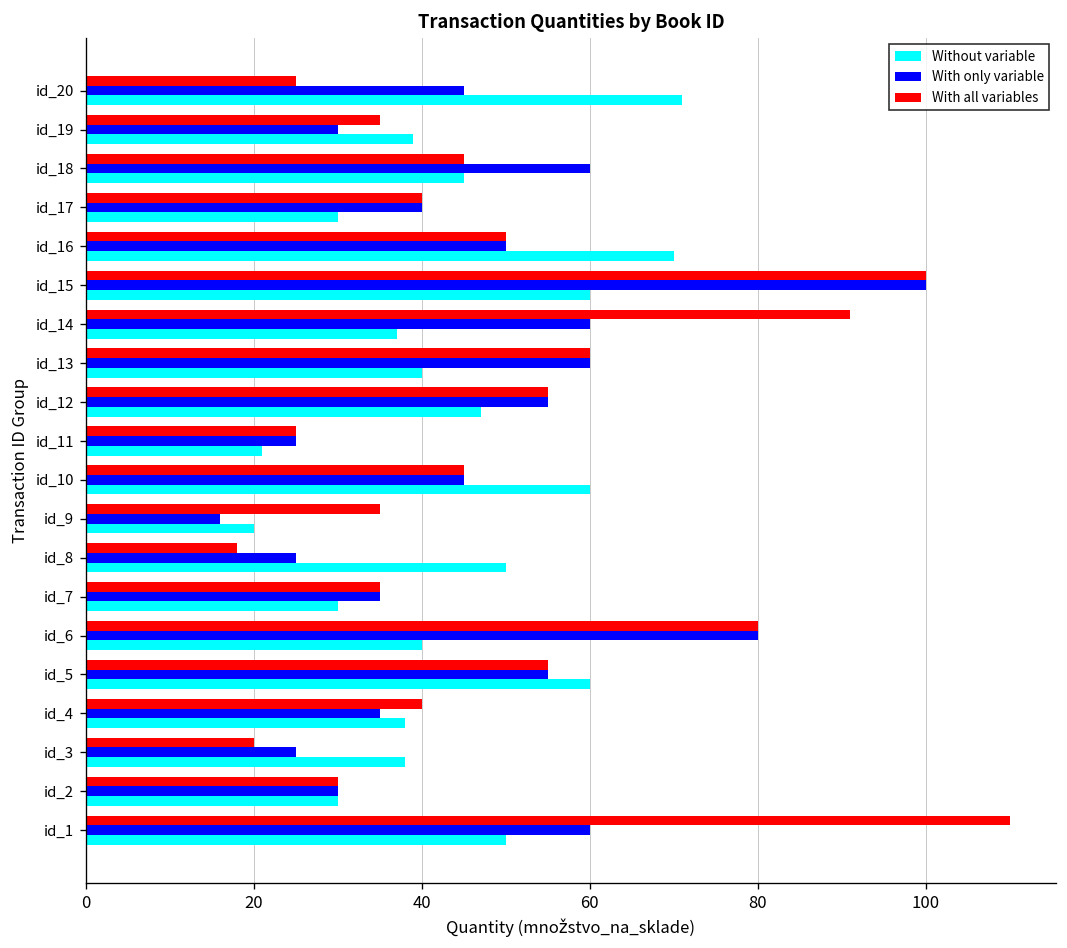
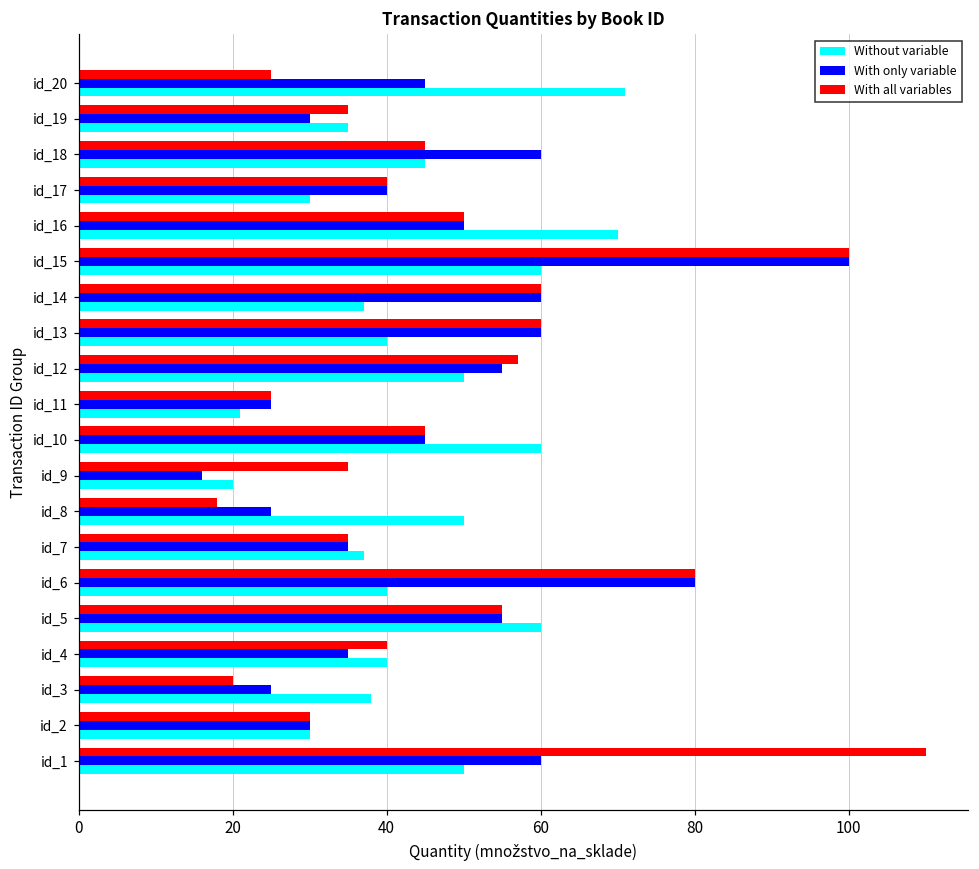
  {
    "Without variable": {
      "id_20": 71,
-     "id_19": 39,
+     "id_19": 35,
      "id_18": 45,
      "id_17": 30,
      "id_16": 70,
      "id_15": 60,
      "id_14": 37,
      "id_13": 40,
-     "id_12": 47,
+     "id_12": 50,
      "id_11": 21,
      "id_10": 60,
      "id_9": 20,
      "id_8": 50,
-     "id_7": 30,
+     "id_7": 37,
      "id_6": 40,
      "id_5": 60,
-     "id_4": 38,
+     "id_4": 40,
      "id_3": 38,
      "id_2": 30,
      "id_1": 50
    },
    "With only variable": {
      "id_20": 45,
      "id_19": 30,
      "id_18": 60,
      "id_17": 40,
      "id_16": 50,
      "id_15": 100,
      "id_14": 60,
      "id_13": 60,
      "id_12": 55,
      "id_11": 25,
      "id_10": 45,
      "id_9": 16,
      "id_8": 25,
      "id_7": 35,
      "id_6": 80,
      "id_5": 55,
      "id_4": 35,
      "id_3": 25,
      "id_2": 30,
      "id_1": 60
    },
    "With all variables": {
      "id_20": 25,
      "id_19": 35,
      "id_18": 45,
      "id_17": 40,
      "id_16": 50,
      "id_15": 100,
-     "id_14": 91,
+     "id_14": 60,
      "id_13": 60,
-     "id_12": 55,
+     "id_12": 57,
      "id_11": 25,
      "id_10": 45,
      "id_9": 35,
      "id_8": 18,
      "id_7": 35,
      "id_6": 80,
      "id_5": 55,
      "id_4": 40,
      "id_3": 20,
      "id_2": 30,
      "id_1": 110
    }
  }
